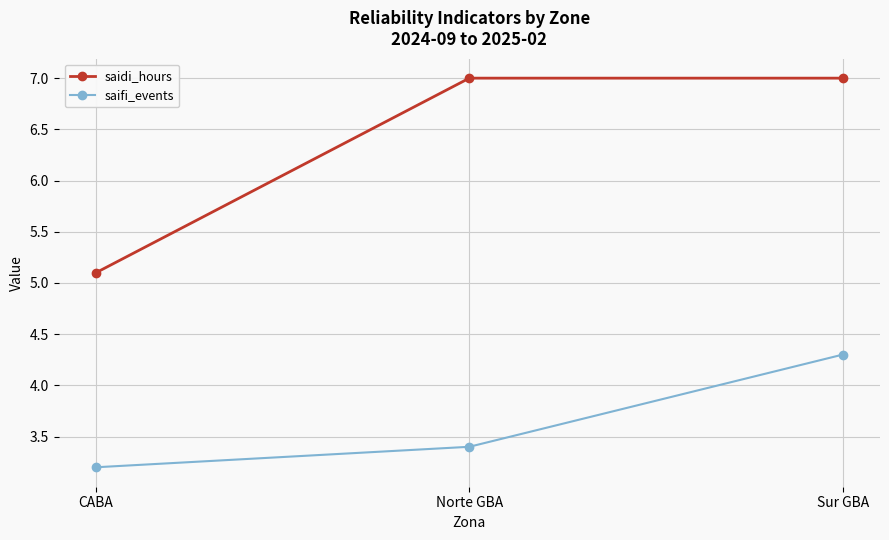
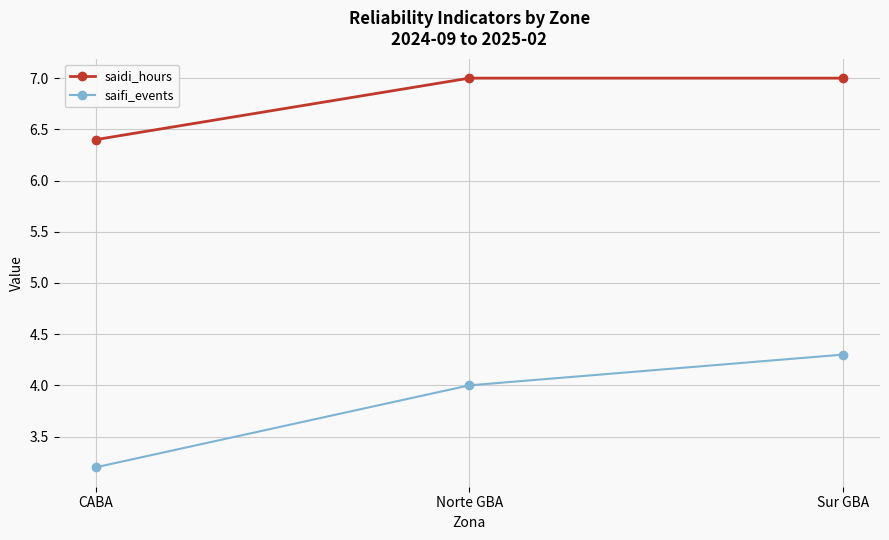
  {
    "saidi_hours": {
-     "CABA": 5.1,
+     "CABA": 6.4,
      "Norte GBA": 7.0,
      "Sur GBA": 7.0
    },
    "saifi_events": {
      "CABA": 3.2,
-     "Norte GBA": 3.4,
+     "Norte GBA": 4.0,
      "Sur GBA": 4.3
    }
  }
